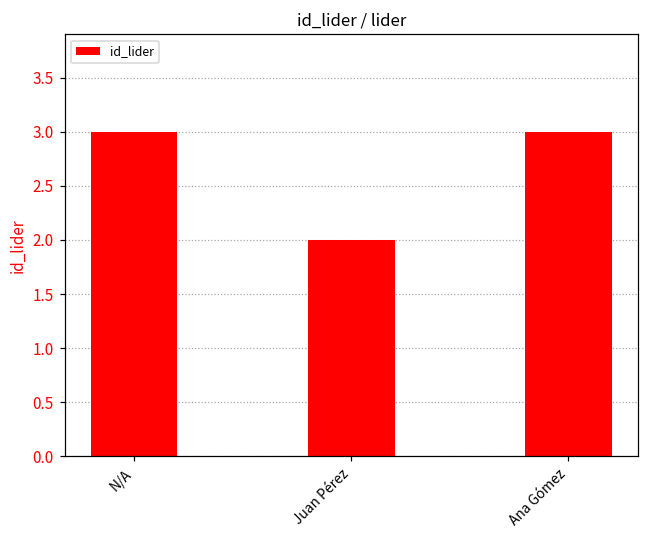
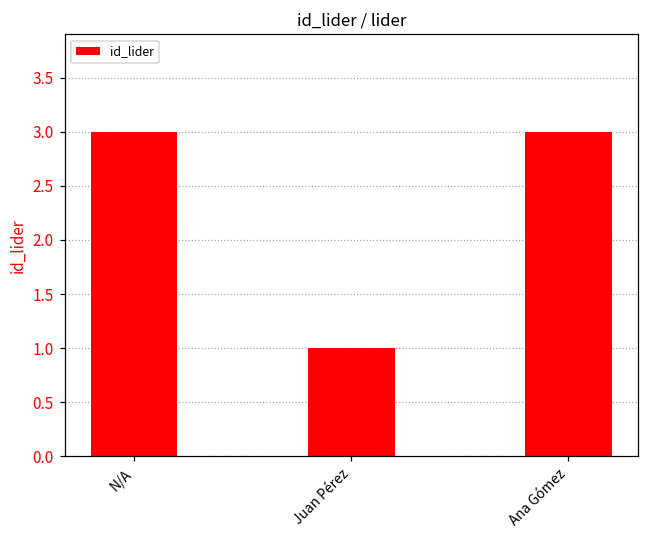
  {
    "N/A": 3,
-   "Juan Pérez": 2,
+   "Juan Pérez": 1,
    "Ana Gómez": 3
  }
